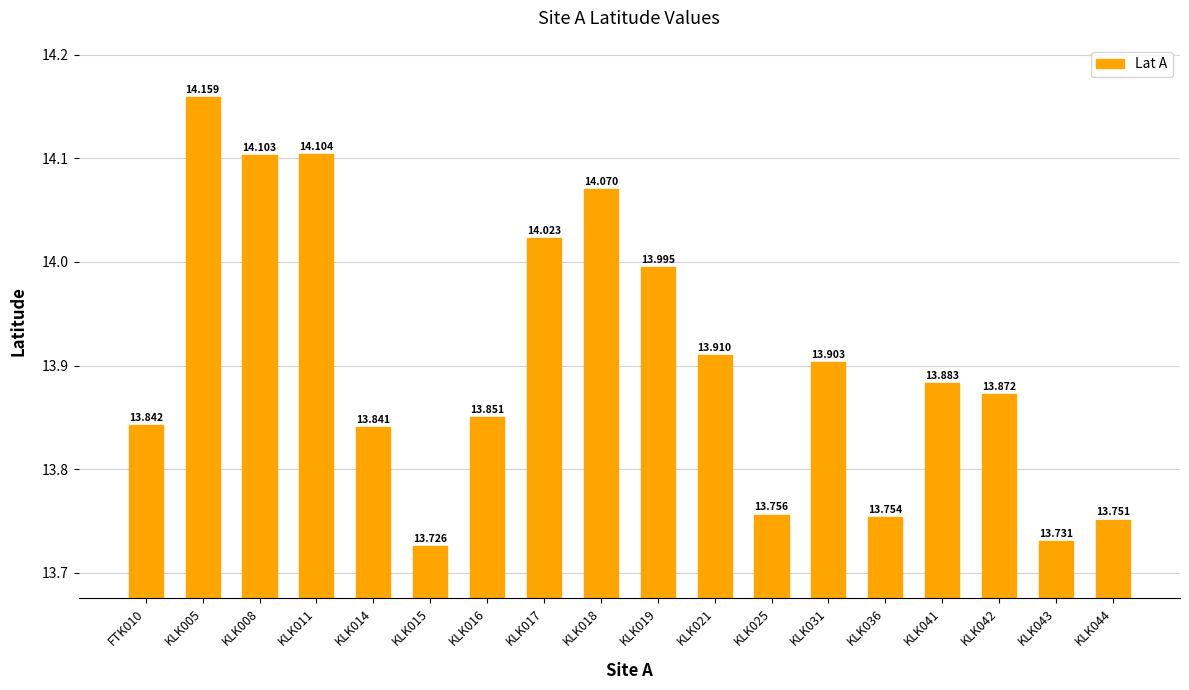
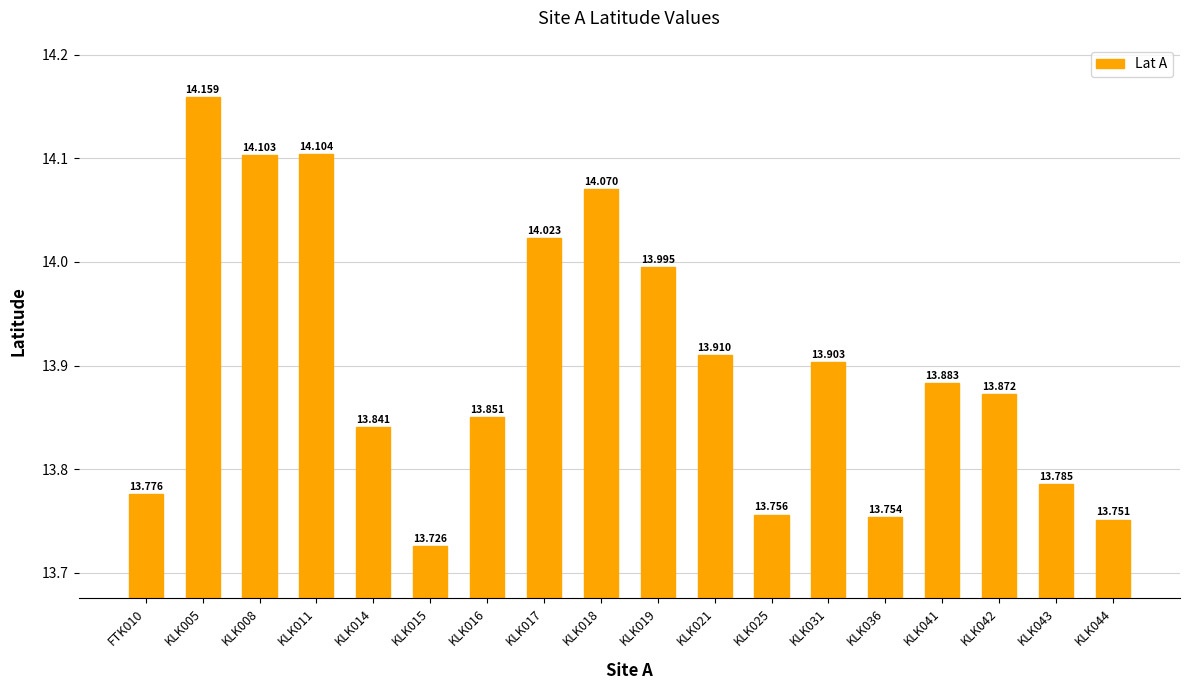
  {
-   "FTK010": 13.842,
+   "FTK010": 13.776,
    "KLK005": 14.159,
    "KLK008": 14.103,
    "KLK011": 14.104,
    "KLK014": 13.841,
    "KLK015": 13.726,
    "KLK016": 13.851,
    "KLK017": 14.023,
    "KLK018": 14.070,
    "KLK019": 13.995,
    "KLK021": 13.910,
    "KLK025": 13.756,
    "KLK031": 13.903,
    "KLK036": 13.754,
    "KLK041": 13.883,
    "KLK042": 13.872,
-   "KLK043": 13.731,
+   "KLK043": 13.785,
    "KLK044": 13.751
  }
